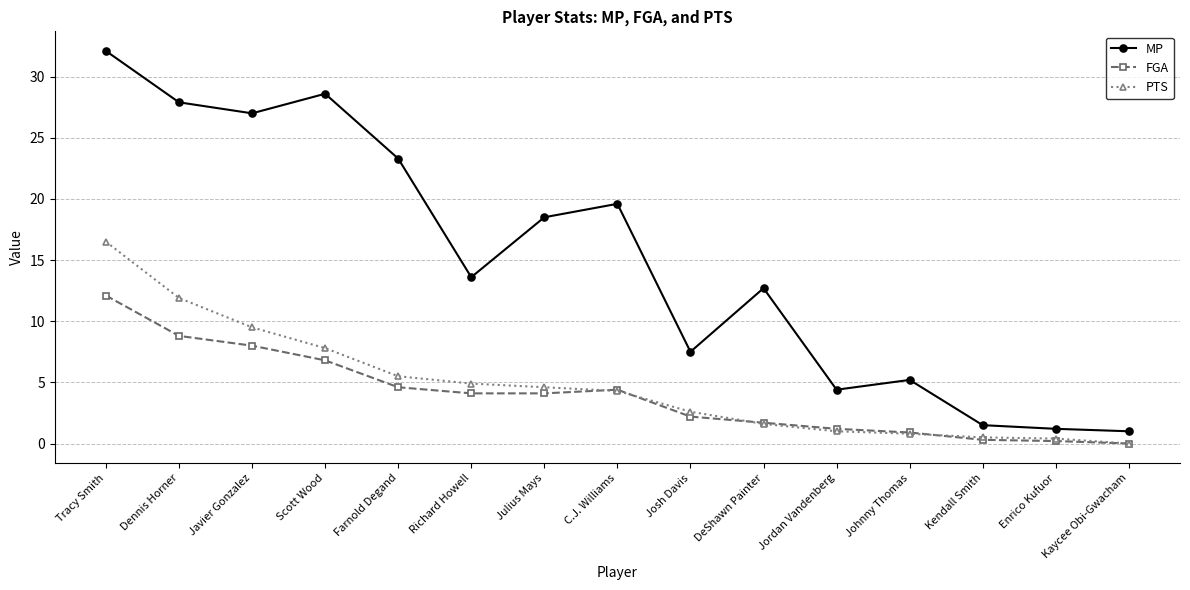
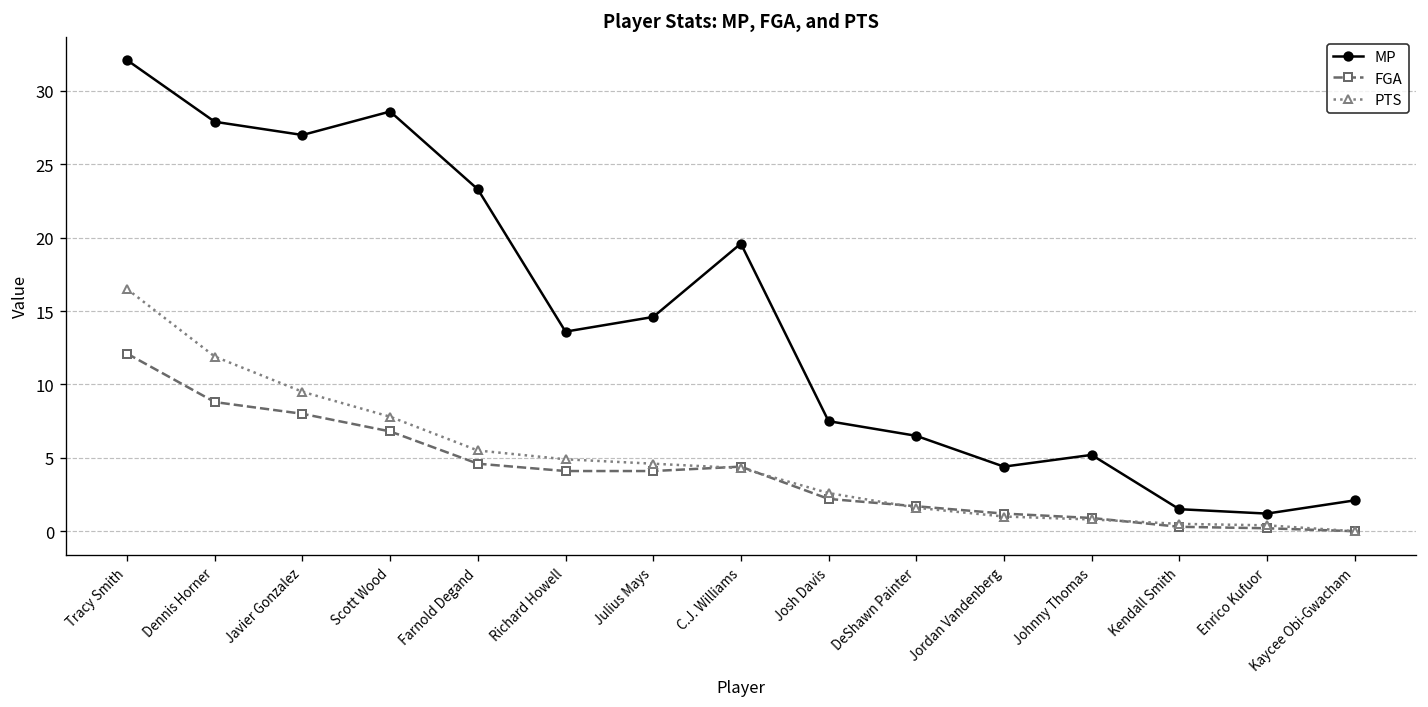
  {
    "MP": {
      "Tracy Smith": 32.1,
      "Dennis Horner": 27.9,
      "Javier Gonzalez": 27.0,
      "Scott Wood": 28.6,
      "Farnold Degand": 23.3,
      "Richard Howell": 13.6,
-     "Julius Mays": 18.5,
+     "Julius Mays": 14.6,
      "C.J. Williams": 19.6,
      "Josh Davis": 7.5,
-     "DeShawn Painter": 12.7,
+     "DeShawn Painter": 6.5,
      "Jordan Vandenberg": 4.4,
      "Johnny Thomas": 5.2,
      "Kendall Smith": 1.5,
      "Enrico Kufuor": 1.2,
-     "Kaycee Obi-Gwacham": 1.0
+     "Kaycee Obi-Gwacham": 2.1
    }
  }
